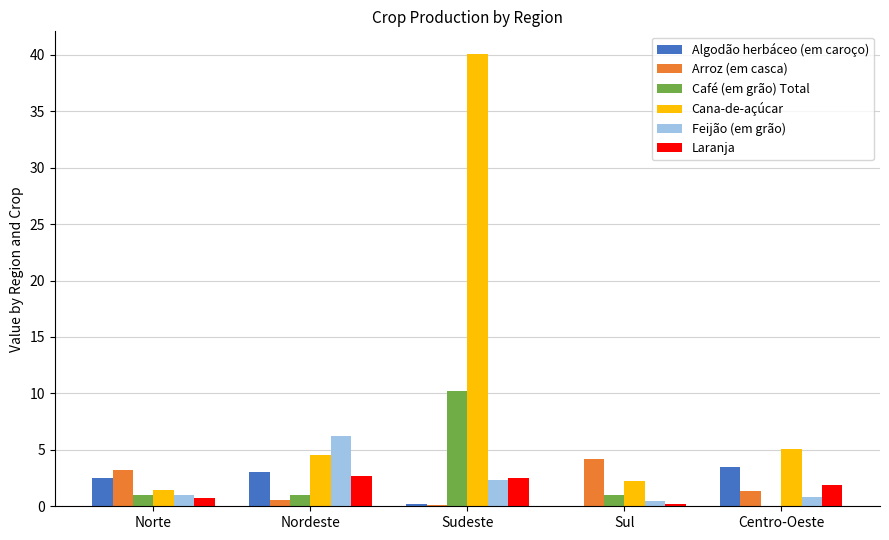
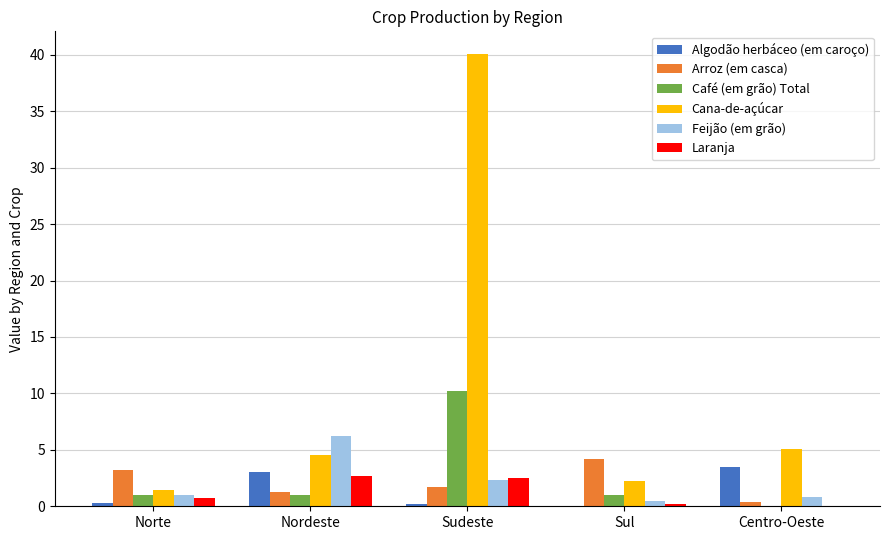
  {
    "Algodão herbáceo (em caroço)": {
-     "Norte": 2.5,
+     "Norte": 0.3,
      "Nordeste": 3.0,
      "Sudeste": 0.2,
      "Sul": 0.0,
      "Centro-Oeste": 3.5
    },
    "Arroz (em casca)": {
      "Norte": 3.2,
-     "Nordeste": 0.5,
-     "Sudeste": 0.1,
+     "Nordeste": 1.3,
+     "Sudeste": 1.7,
      "Sul": 4.2,
-     "Centro-Oeste": 1.4
+     "Centro-Oeste": 0.3
    },
    "Café (em grão) Total": {
      "Norte": 1.0,
      "Nordeste": 1.0,
      "Sudeste": 10.2,
      "Sul": 1.0
    },
    "Cana-de-açúcar": {
      "Norte": 1.5,
      "Nordeste": 4.6,
      "Sudeste": 40.1,
      "Sul": 2.3,
      "Centro-Oeste": 5.1
    },
    "Feijão (em grão)": {
      "Norte": 1.0,
      "Nordeste": 6.3,
      "Sudeste": 2.4,
      "Sul": 0.5,
      "Centro-Oeste": 0.8
    },
    "Laranja": {
      "Norte": 0.8,
      "Nordeste": 2.7,
      "Sudeste": 2.5,
-     "Centro-Oeste": 1.9
+     "Centro-Oeste": 0.0
    }
  }
